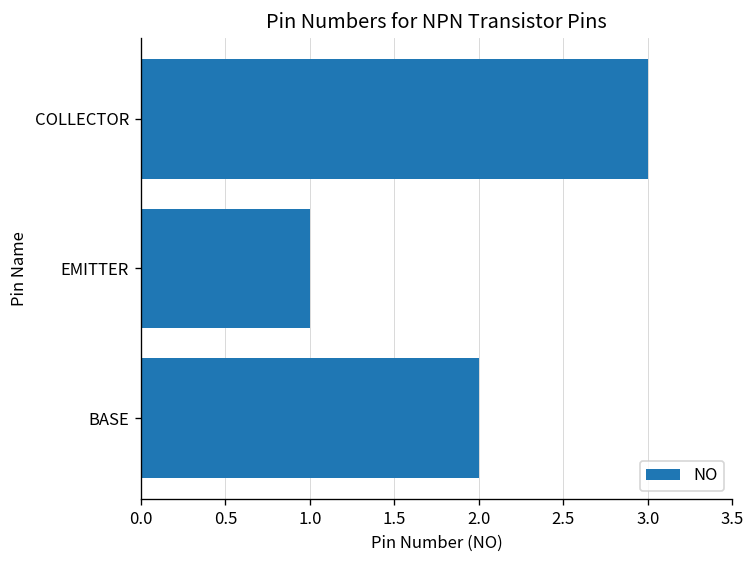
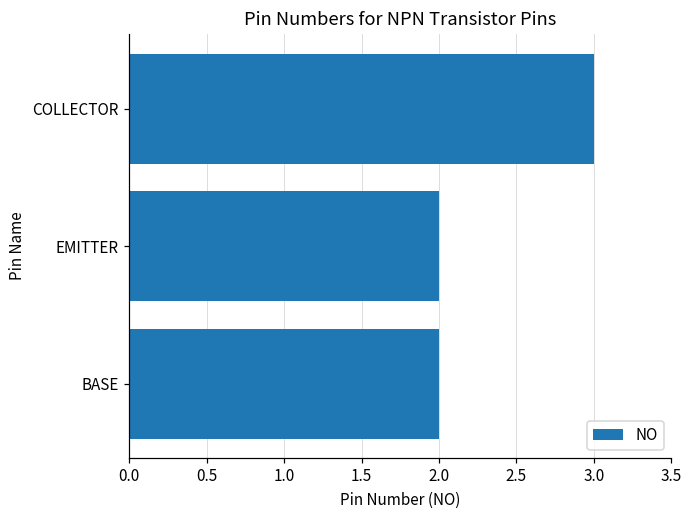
  {
    "COLLECTOR": 3,
-   "EMITTER": 1,
+   "EMITTER": 2,
    "BASE": 2
  }
